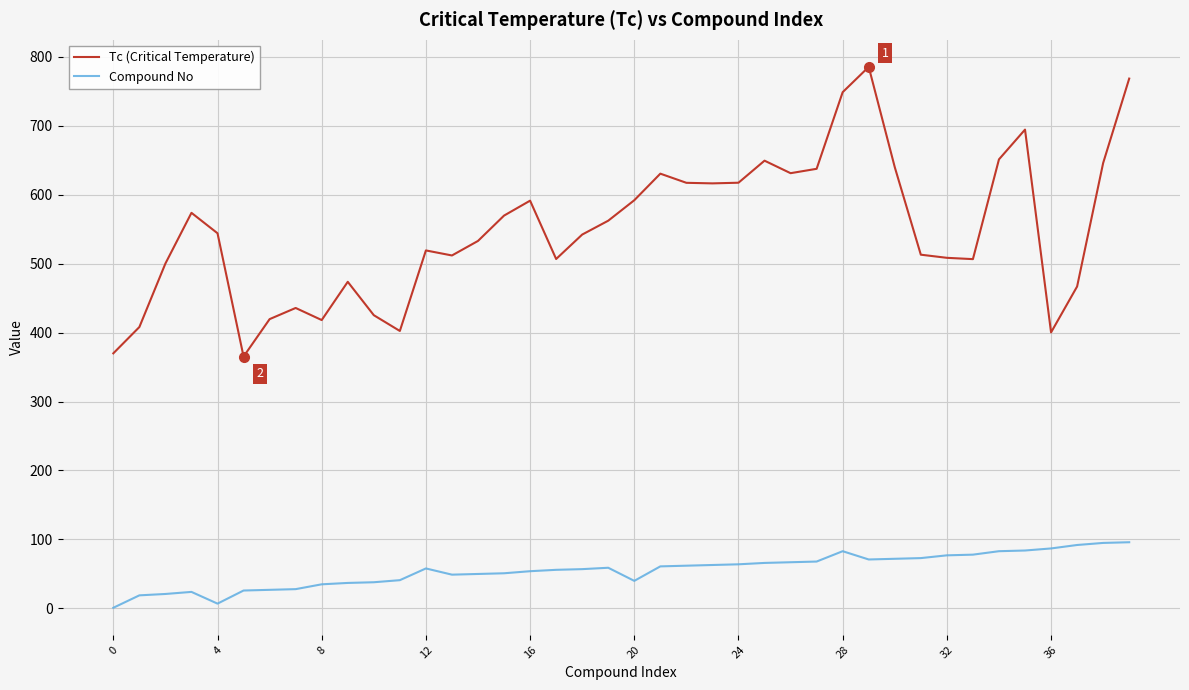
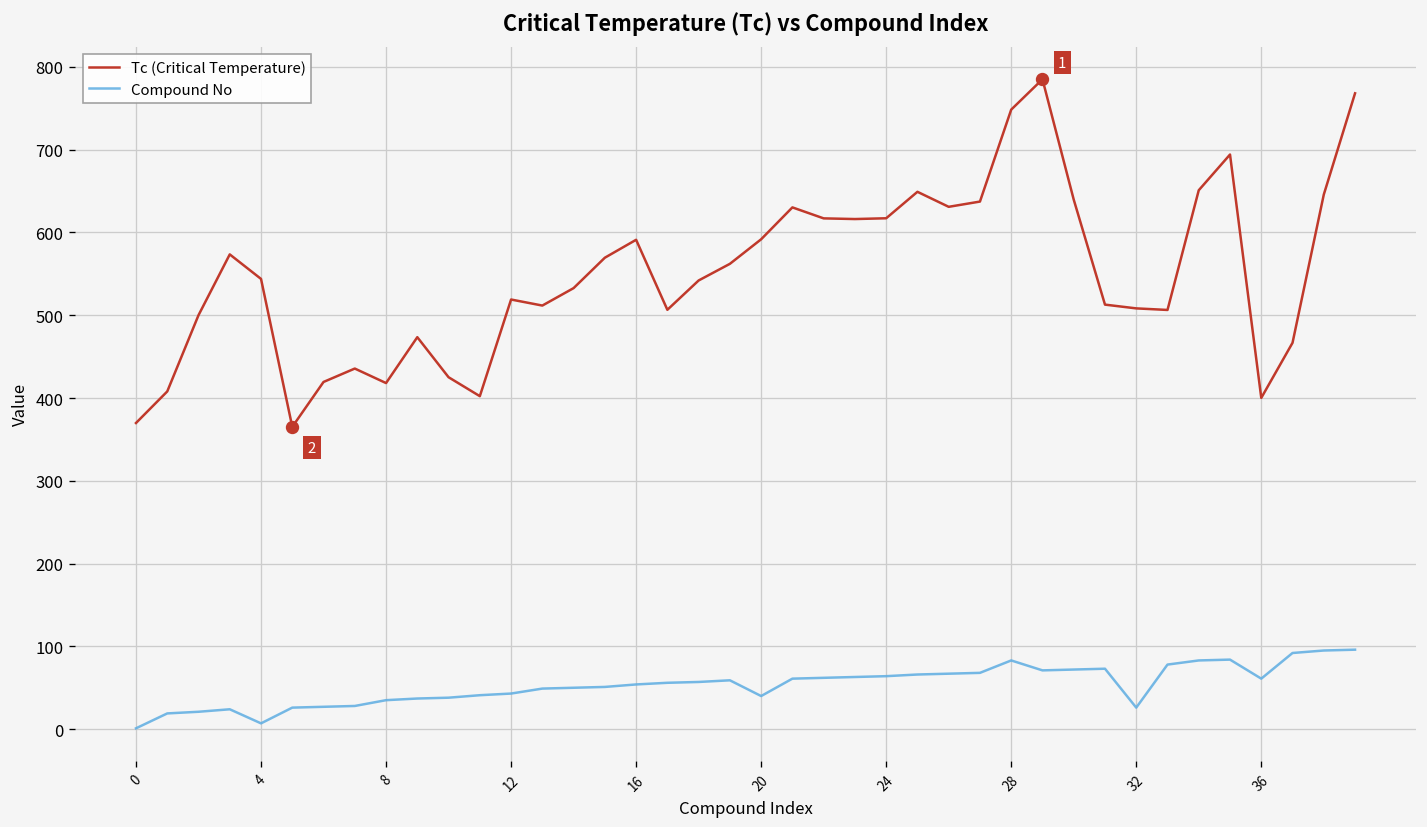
  {
    "Compound No": {
      "0": 0,
      "4": 10,
      "8": 40,
-     "12": 60,
+     "12": 40,
      "16": 50,
      "20": 40,
      "24": 60,
      "28": 80,
-     "32": 80,
-     "36": 90
+     "32": 30,
+     "36": 60
    }
  }
